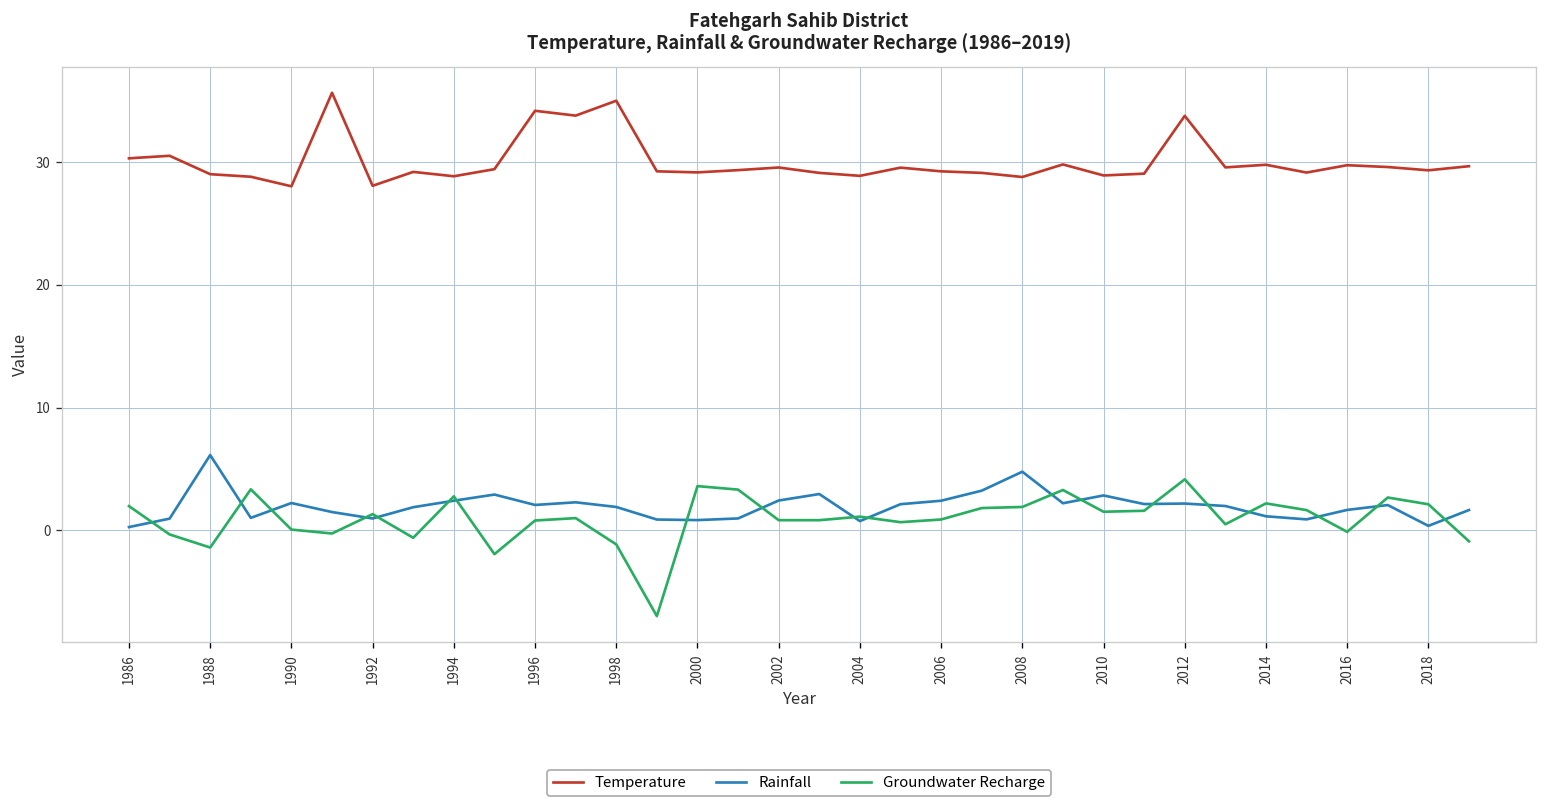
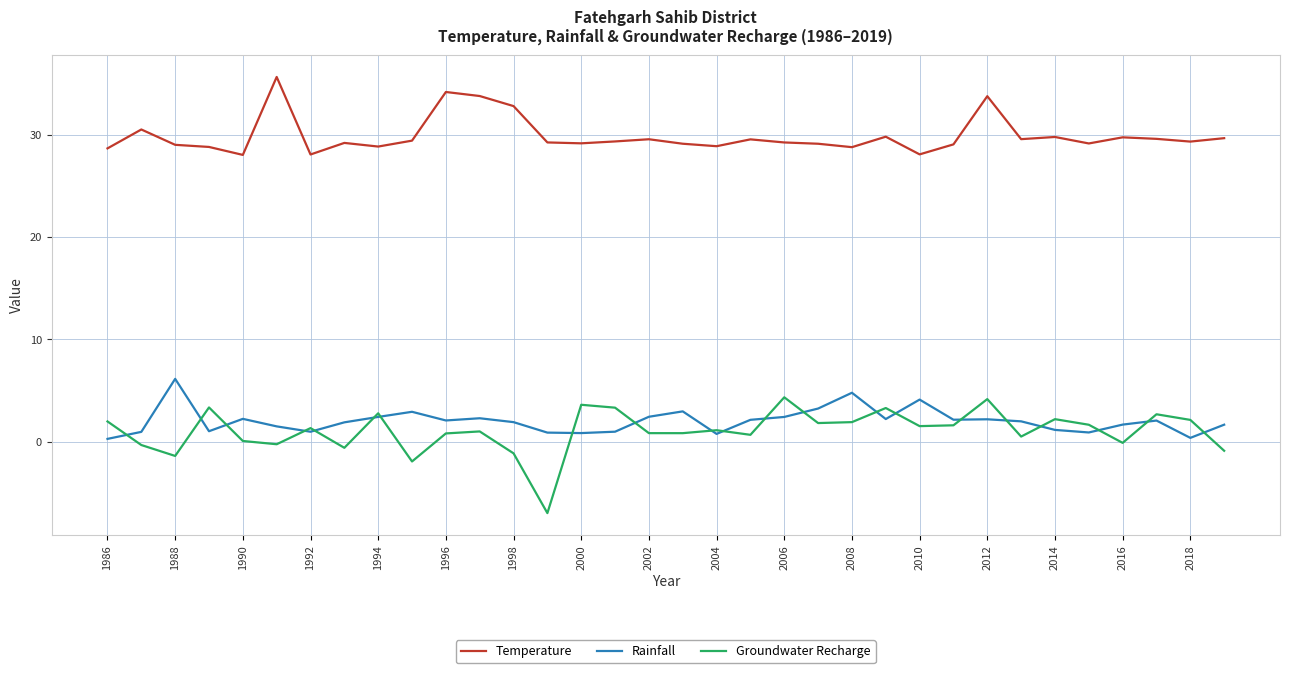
  {
    "Temperature": {
-     "1986": 30.3,
+     "1986": 28.7,
      "1988": 29.0,
      "1990": 28.0,
      "1992": 28.1,
      "1994": 28.8,
      "1996": 34.2,
-     "1998": 35.0,
+     "1998": 32.8,
      "2000": 29.2,
      "2002": 29.6,
      "2004": 28.9,
      "2006": 29.2,
      "2008": 28.8,
-     "2010": 28.9,
+     "2010": 28.1,
      "2012": 33.8,
      "2014": 29.8,
      "2016": 29.7,
      "2018": 29.3
    },
    "Rainfall": {
      "1986": 0.3,
      "1988": 6.1,
      "1990": 2.2,
      "1992": 1.0,
      "1994": 2.4,
      "1996": 2.1,
      "1998": 1.9,
      "2000": 0.8,
      "2002": 2.4,
      "2004": 0.8,
      "2006": 2.4,
      "2008": 4.8,
-     "2010": 2.8,
+     "2010": 4.1,
      "2012": 2.2,
      "2014": 1.2,
      "2016": 1.7,
      "2018": 0.4
    },
    "Groundwater Recharge": {
      "1986": 2.0,
      "1988": -1.4,
      "1990": 0.1,
      "1992": 1.3,
      "1994": 2.8,
      "1996": 0.8,
      "1998": -1.1,
      "2000": 3.6,
      "2002": 0.8,
      "2004": 1.1,
-     "2006": 0.9,
+     "2006": 4.3,
      "2008": 1.9,
      "2010": 1.5,
      "2012": 4.2,
      "2014": 2.2,
      "2016": -0.1,
      "2018": 2.1
    }
  }
